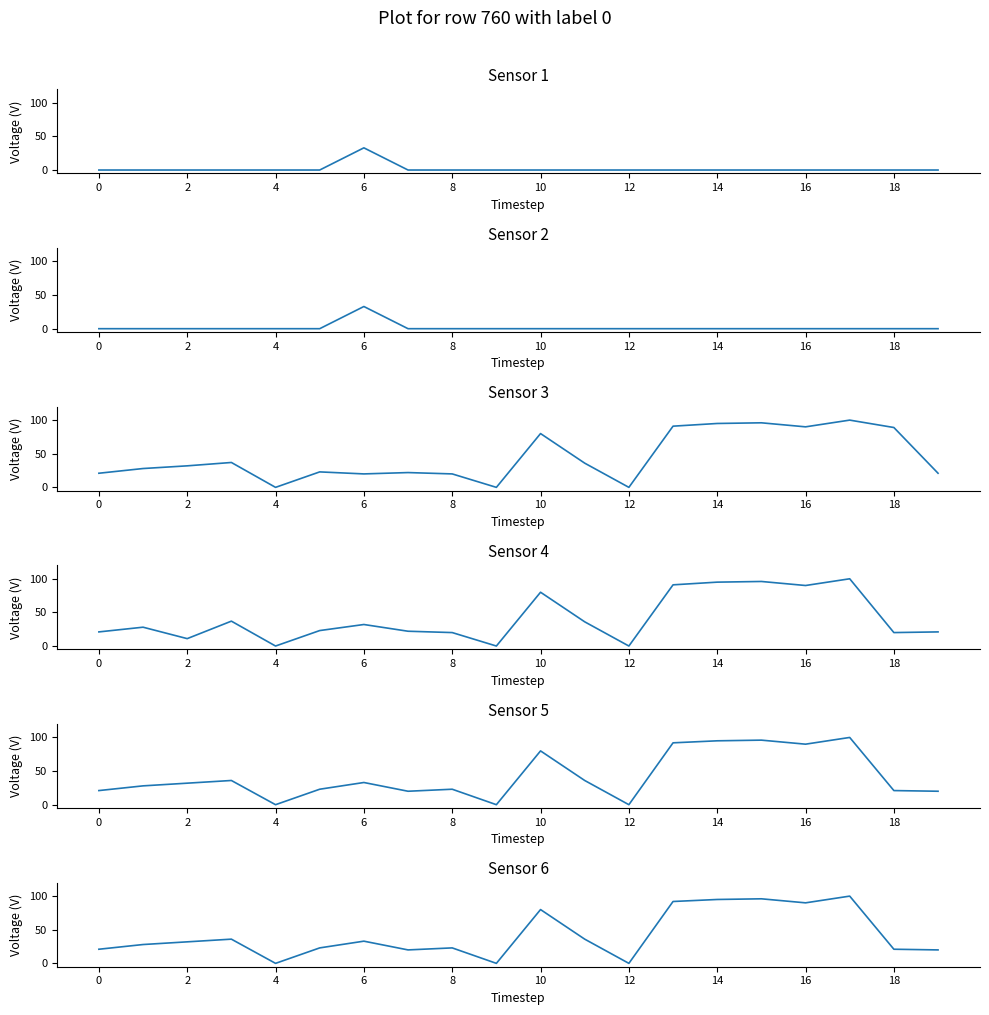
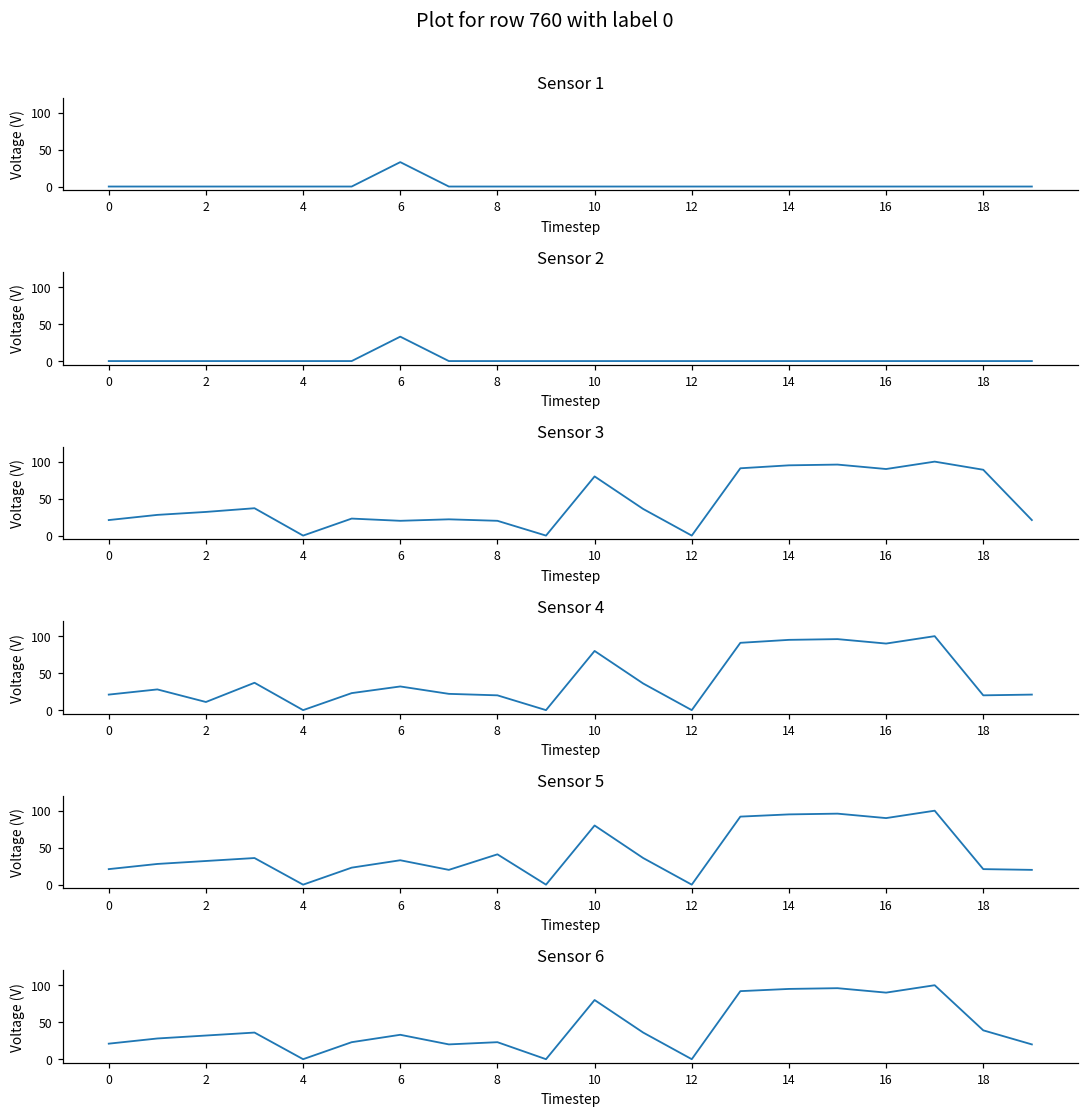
  {
    "Sensor 1": {
      "0": 0,
      "2": 0,
      "4": 0,
      "6": 30,
      "8": 0,
      "10": 0,
      "12": 0,
      "14": 0,
      "16": 0,
      "18": 0
    },
    "Sensor 2": {
      "0": 0,
      "2": 0,
      "4": 0,
      "6": 30,
      "8": 0,
      "10": 0,
      "12": 0,
      "14": 0,
      "16": 0,
      "18": 0
    },
    "Sensor 3": {
      "0": 20,
      "2": 30,
      "4": 0,
      "6": 20,
      "8": 20,
      "10": 80,
      "12": 0,
      "14": 100,
      "16": 90,
      "18": 90
    },
    "Sensor 4": {
      "0": 20,
      "2": 10,
      "4": 0,
      "6": 30,
      "8": 20,
      "10": 80,
      "12": 0,
      "14": 100,
      "16": 90,
      "18": 20
    },
    "Sensor 5": {
      "0": 20,
      "2": 30,
      "4": 0,
      "6": 30,
-     "8": 20,
+     "8": 40,
      "10": 80,
      "12": 0,
      "14": 100,
      "16": 90,
      "18": 20
    },
    "Sensor 6": {
      "0": 20,
      "2": 30,
      "4": 0,
      "6": 30,
      "8": 20,
      "10": 80,
      "12": 0,
      "14": 100,
      "16": 90,
-     "18": 20
+     "18": 40
    }
  }
